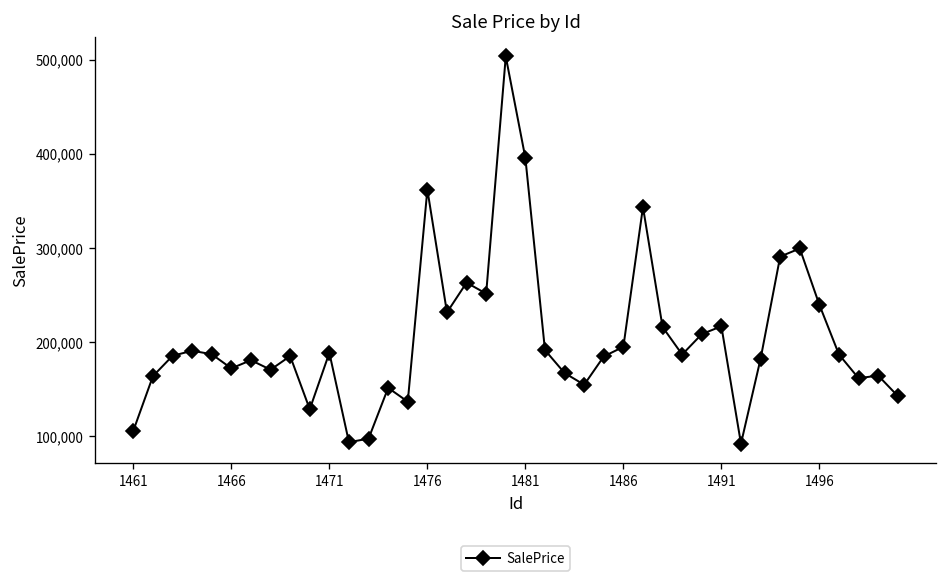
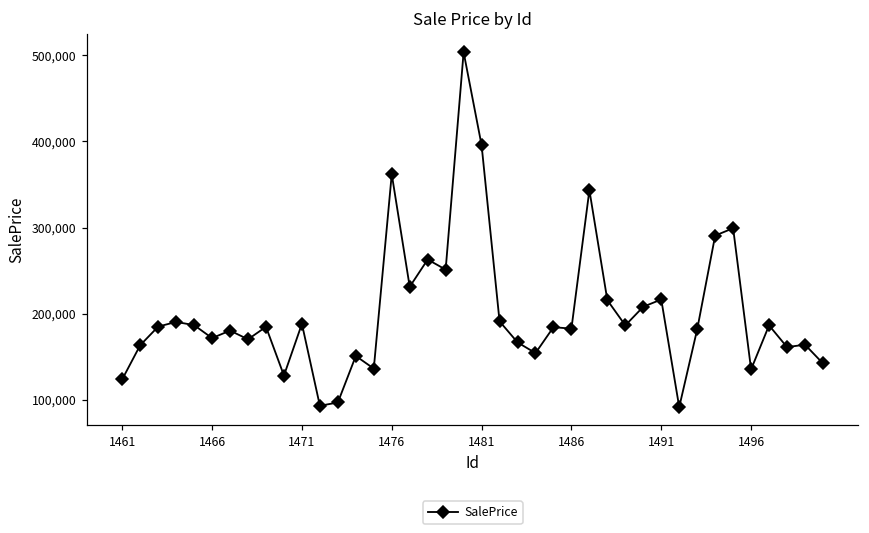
  {
-   "1461": "110,000",
+   "1461": "120,000",
    "1466": "170,000",
    "1471": "190,000",
    "1476": "360,000",
    "1481": "400,000",
-   "1486": "190,000",
+   "1486": "180,000",
    "1491": "220,000",
-   "1496": "240,000"
+   "1496": "140,000"
  }
